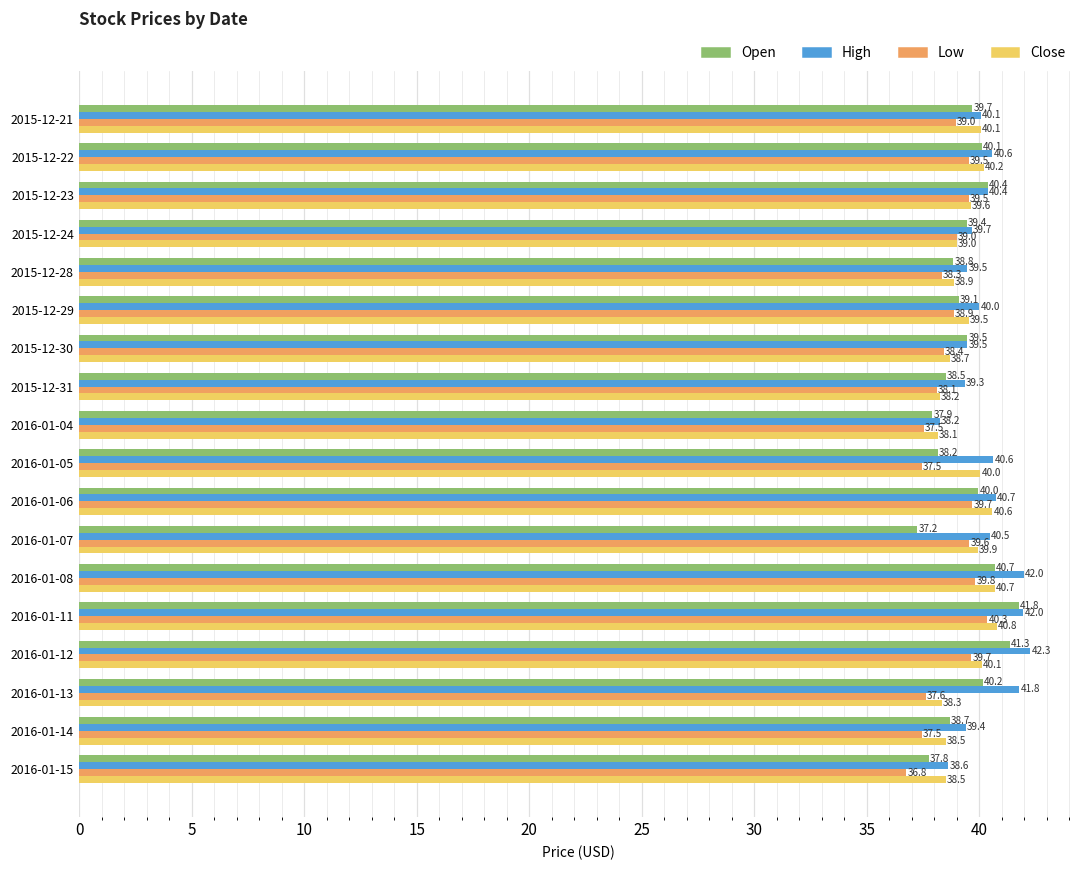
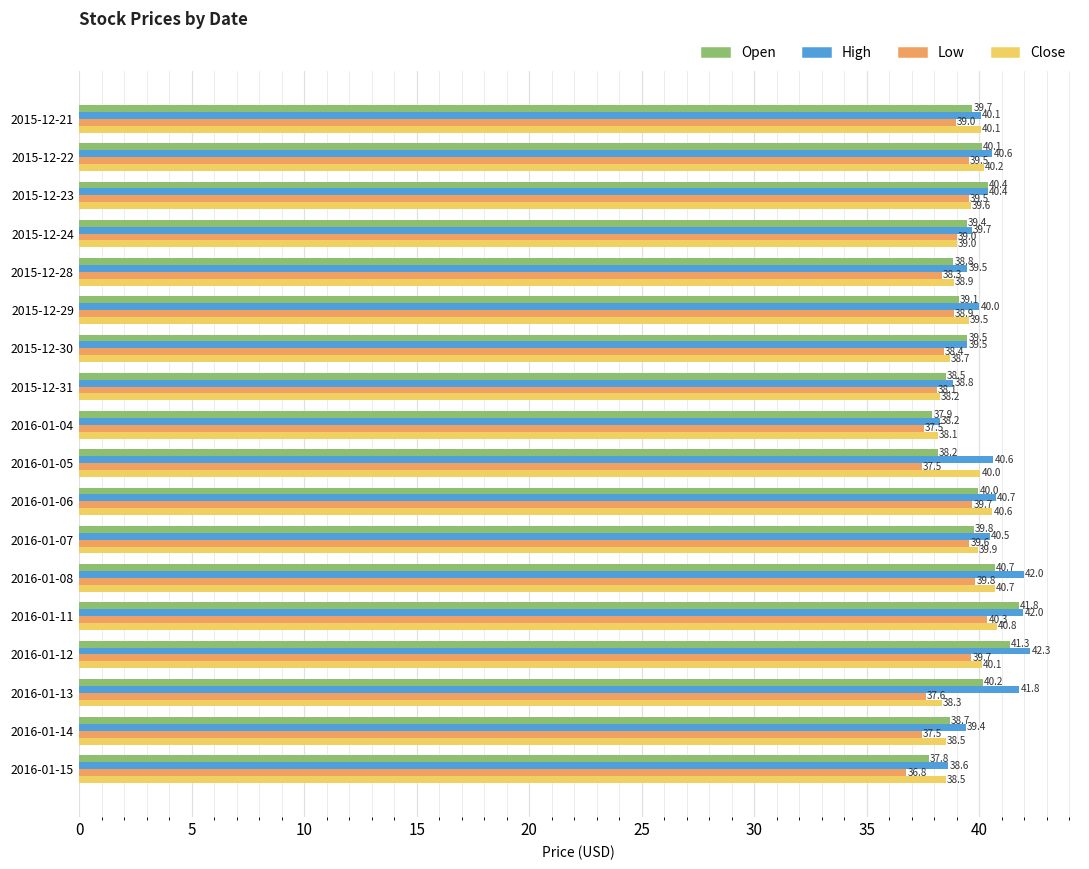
  {
    "Open": {
      "2015-12-22": 40.1,
      "2015-12-28": 38.8,
      "2015-12-29": 39.1,
      "2015-12-31": 38.5,
      "2016-01-05": 38.2,
      "2016-01-06": 40.0,
-     "2016-01-07": 37.2,
+     "2016-01-07": 39.8,
      "2016-01-08": 40.7,
      "2016-01-12": 41.3,
      "2016-01-13": 40.2,
      "2016-01-14": 38.7,
      "2016-01-15": 37.8
    },
    "High": {
      "2015-12-22": 40.6,
      "2015-12-28": 39.5,
      "2015-12-29": 40.0,
-     "2015-12-31": 39.3,
+     "2015-12-31": 38.8,
      "2016-01-05": 40.6,
      "2016-01-06": 40.7,
      "2016-01-07": 40.5,
      "2016-01-08": 42.0,
      "2016-01-12": 42.3,
      "2016-01-13": 41.8,
      "2016-01-14": 39.4,
      "2016-01-15": 38.6
    }
  }
